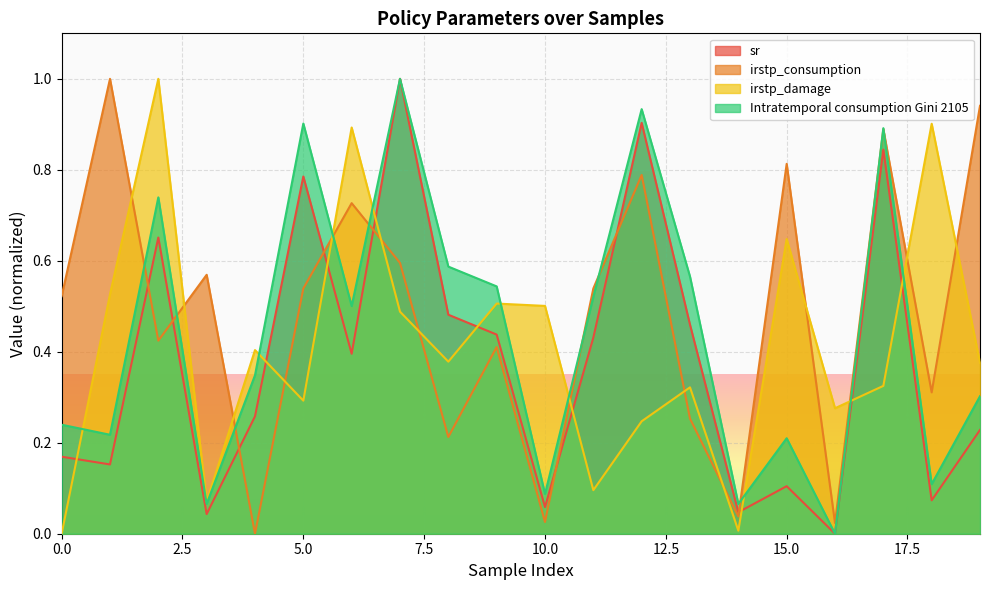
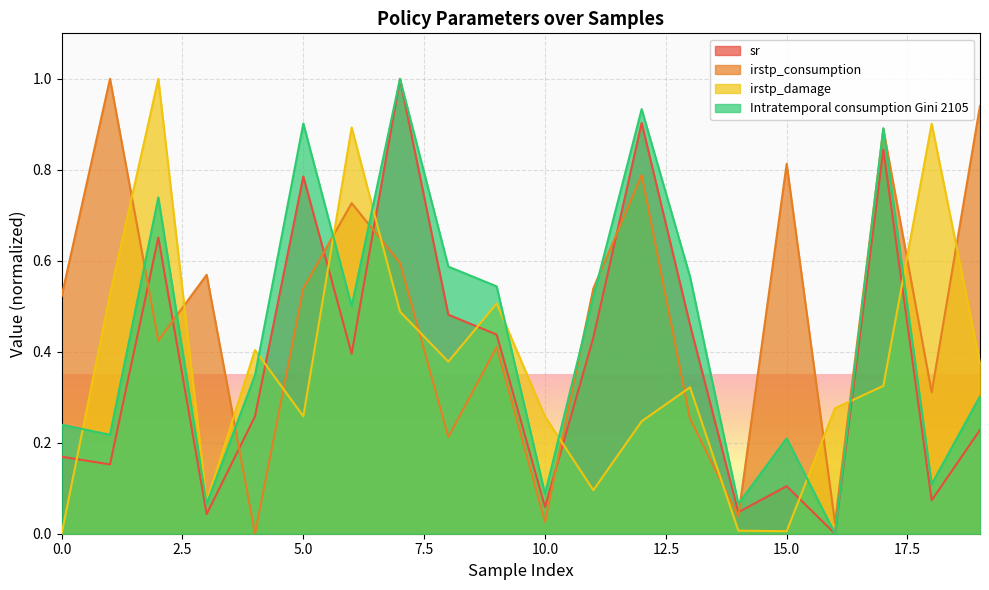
  {
    "irstp_damage": {
      "0.0": 0.00,
-     "5.0": 0.29,
-     "10.0": 0.50,
-     "15.0": 0.65
+     "5.0": 0.26,
+     "10.0": 0.26,
+     "15.0": 0.01
    },
    "Intratemporal consumption Gini 2105": {
      "0.0": 0.24,
      "5.0": 0.90,
      "10.0": 0.09,
      "15.0": 0.21
    }
  }
